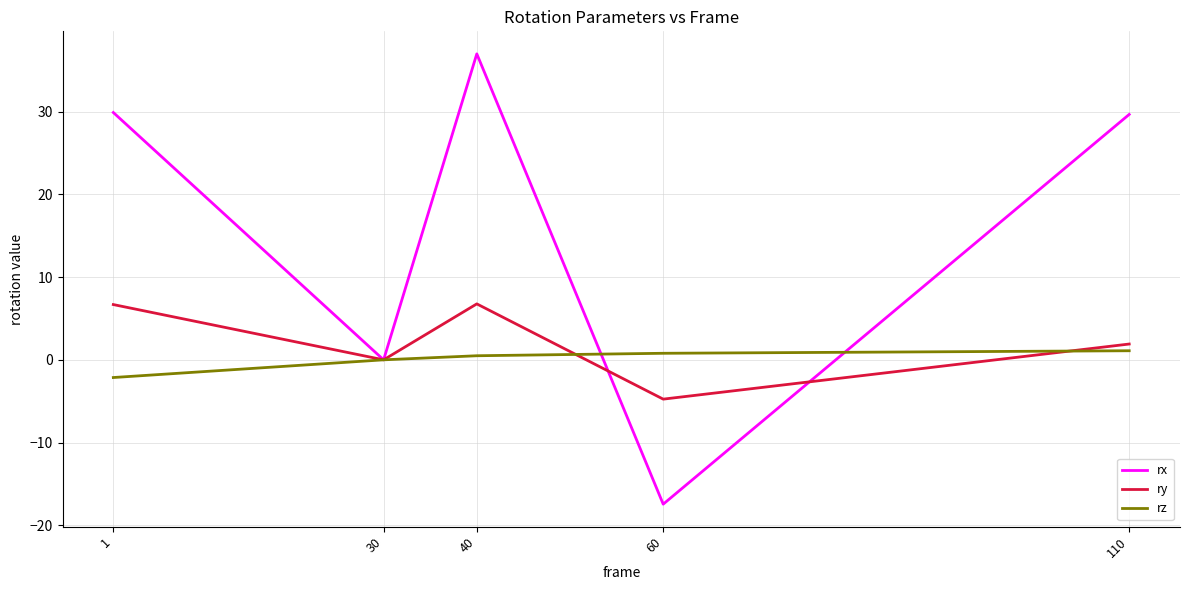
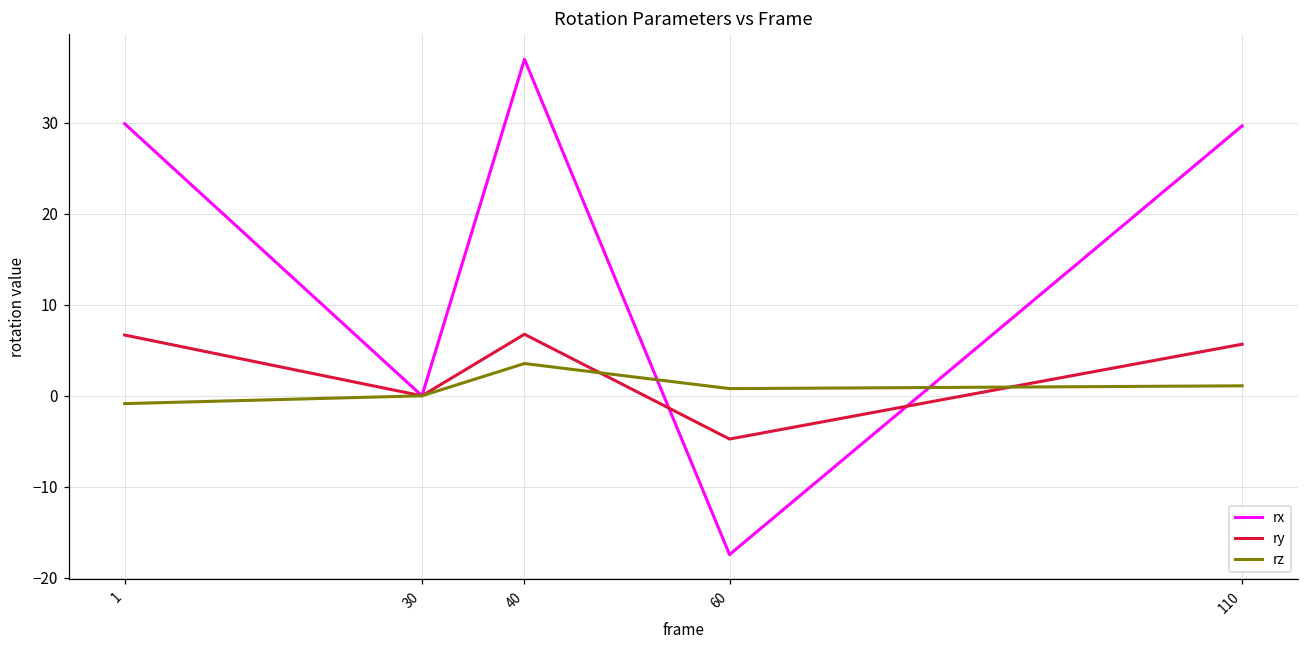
  {
    "rx": {
      "1": 30,
      "40": 37,
      "60": -17,
      "110": 30
    },
    "ry": {
      "1": 7,
      "40": 7,
      "60": -5,
-     "110": 2
+     "110": 6
    },
    "rz": {
-     "1": -2,
-     "40": 0,
+     "1": -1,
+     "40": 4,
      "60": 1,
      "110": 1
    }
  }
